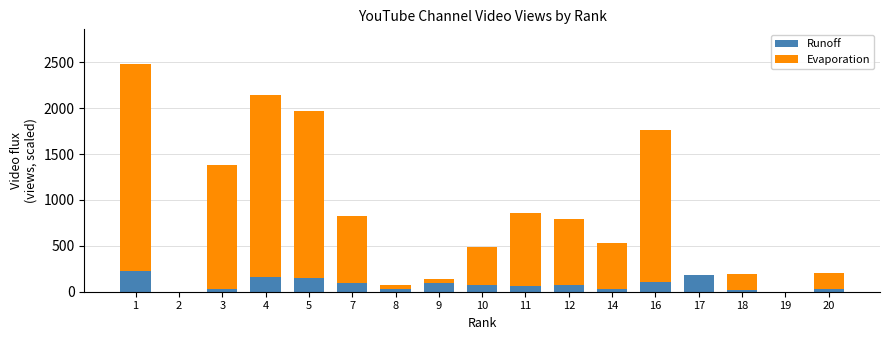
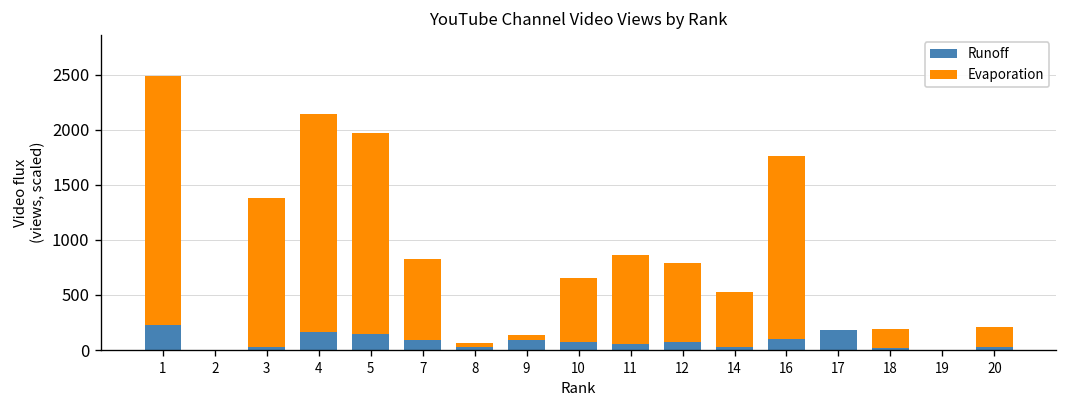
  {
    "Runoff": {
      "1": 200,
      "2": 0,
      "3": 0,
      "4": 200,
      "5": 100,
      "7": 100,
      "8": 0,
      "9": 100,
      "10": 100,
      "11": 100,
      "12": 100,
      "14": 0,
      "16": 100,
      "17": 200,
      "19": 0,
      "20": 0
    },
    "Evaporation": {
      "1": 2300,
      "3": 1300,
      "4": 2000,
      "5": 1800,
      "7": 700,
      "8": 0,
      "9": 0,
-     "10": 400,
+     "10": 600,
      "11": 800,
      "12": 700,
      "14": 500,
      "16": 1700,
      "18": 200,
      "20": 200
    }
  }
